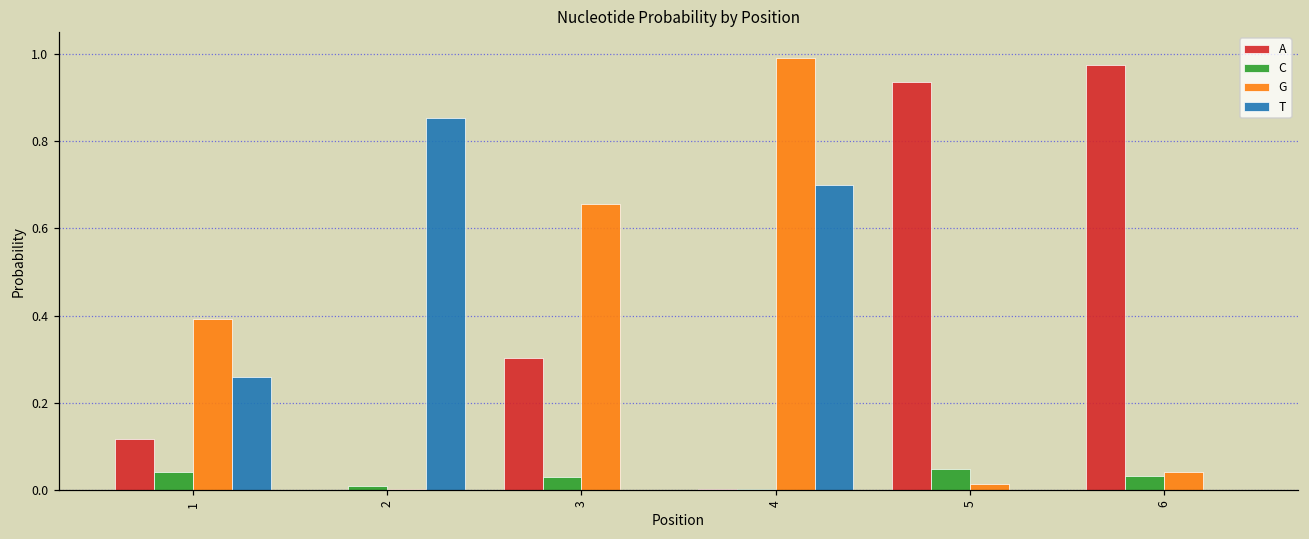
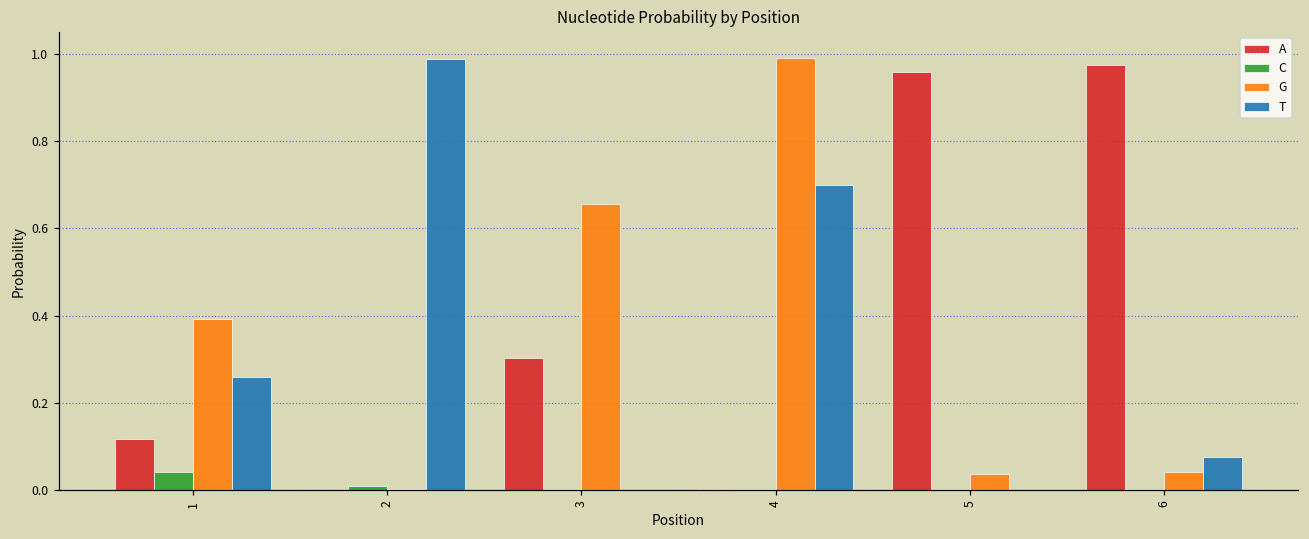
  {
    "A": {
      "1": 0.12,
      "3": 0.30,
-     "5": 0.94,
+     "5": 0.96,
      "6": 0.98
    },
    "C": {
      "1": 0.04,
      "2": 0.01,
-     "3": 0.03,
-     "5": 0.05,
-     "6": 0.03
+     "3": 0.00,
+     "5": 0.00,
+     "6": 0.00
    },
    "G": {
      "1": 0.39,
      "3": 0.66,
      "4": 0.99,
-     "5": 0.01,
+     "5": 0.04,
      "6": 0.04
    },
    "T": {
      "1": 0.26,
-     "2": 0.85,
+     "2": 0.99,
      "4": 0.70,
-     "6": 0.00
+     "6": 0.08
    }
  }
